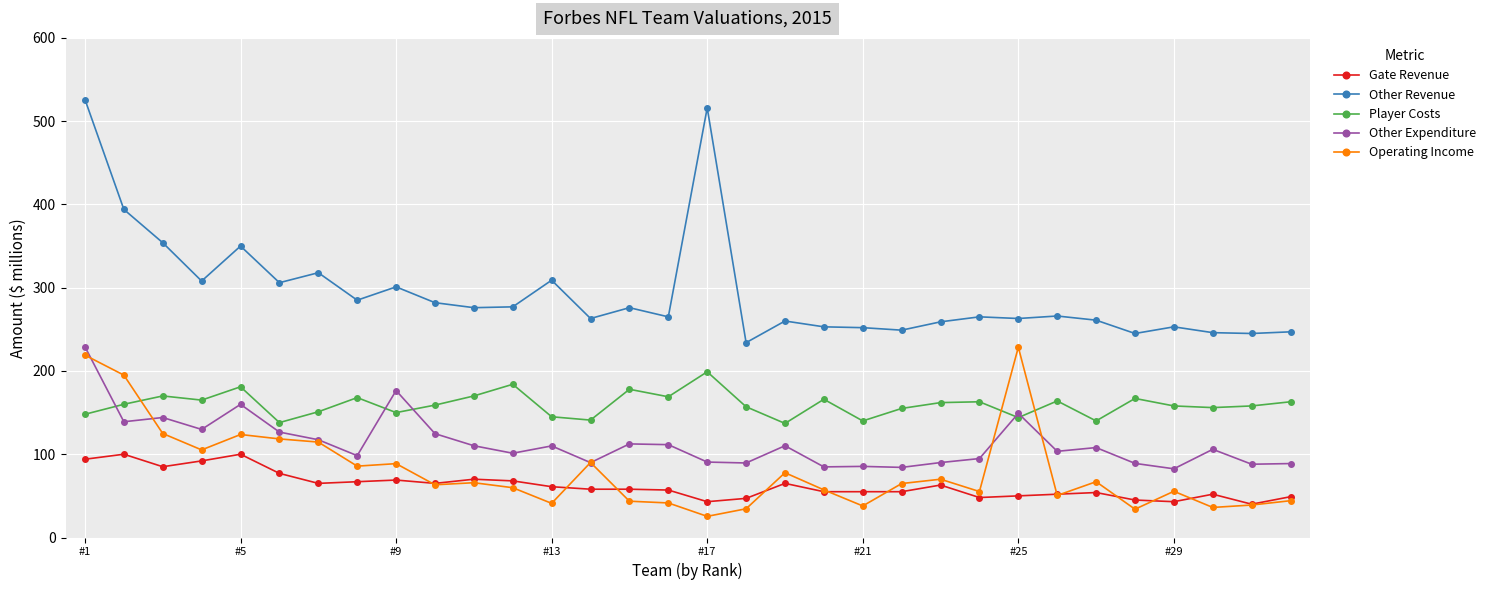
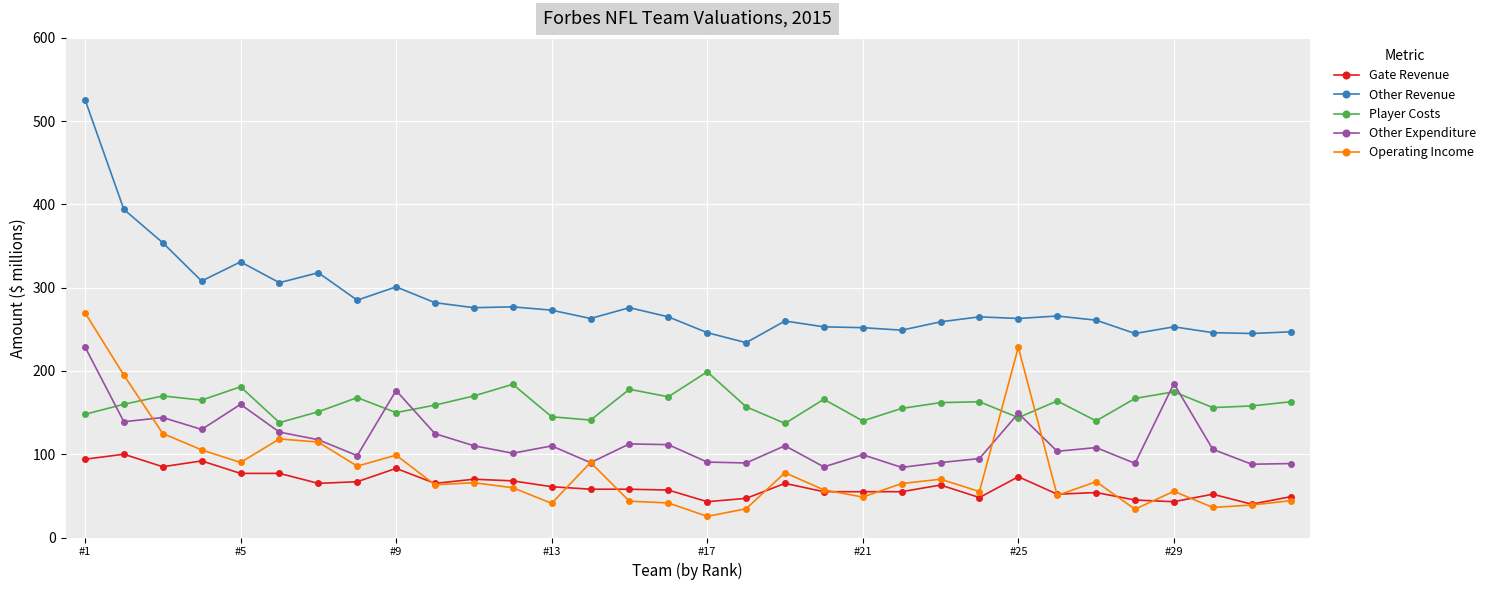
  {
    "Gate Revenue": {
      "#1": 90,
-     "#5": 100,
-     "#9": 70,
+     "#5": 80,
+     "#9": 80,
      "#13": 60,
      "#17": 40,
      "#21": 60,
-     "#25": 50,
+     "#25": 70,
      "#29": 40
    },
    "Other Revenue": {
      "#1": 530,
-     "#5": 350,
+     "#5": 330,
      "#9": 300,
-     "#13": 310,
-     "#17": 520,
+     "#13": 270,
+     "#17": 250,
      "#21": 250,
      "#25": 260,
      "#29": 250
    },
    "Player Costs": {
      "#1": 150,
      "#5": 180,
      "#9": 150,
      "#13": 150,
      "#17": 200,
      "#21": 140,
      "#25": 140,
-     "#29": 160
+     "#29": 180
    },
    "Other Expenditure": {
      "#1": 230,
      "#5": 160,
      "#9": 180,
      "#13": 110,
      "#17": 90,
-     "#21": 90,
+     "#21": 100,
      "#25": 150,
-     "#29": 80
+     "#29": 180
    },
    "Operating Income": {
-     "#1": 220,
-     "#5": 120,
-     "#9": 90,
+     "#1": 270,
+     "#5": 90,
+     "#9": 100,
      "#13": 40,
      "#17": 30,
-     "#21": 40,
+     "#21": 50,
      "#25": 230,
      "#29": 60
    }
  }
